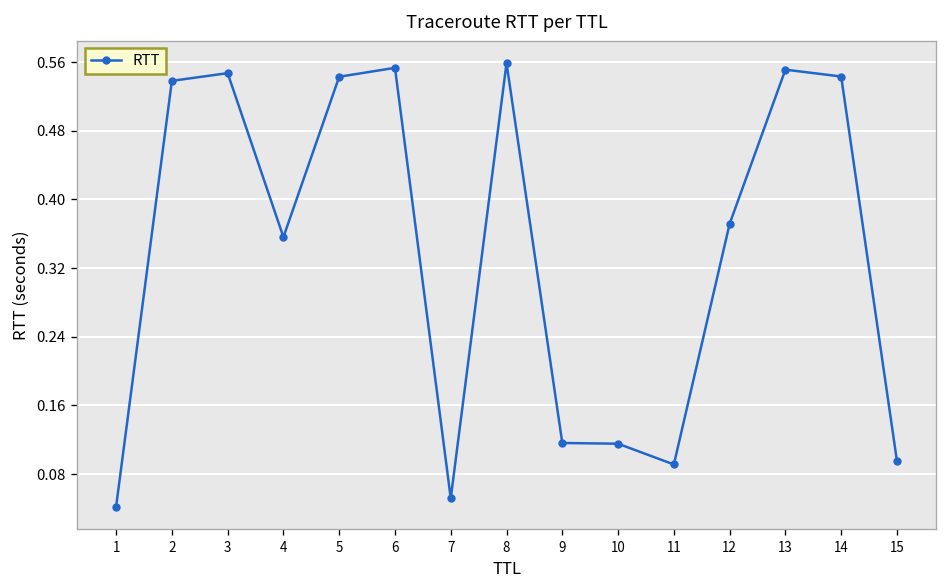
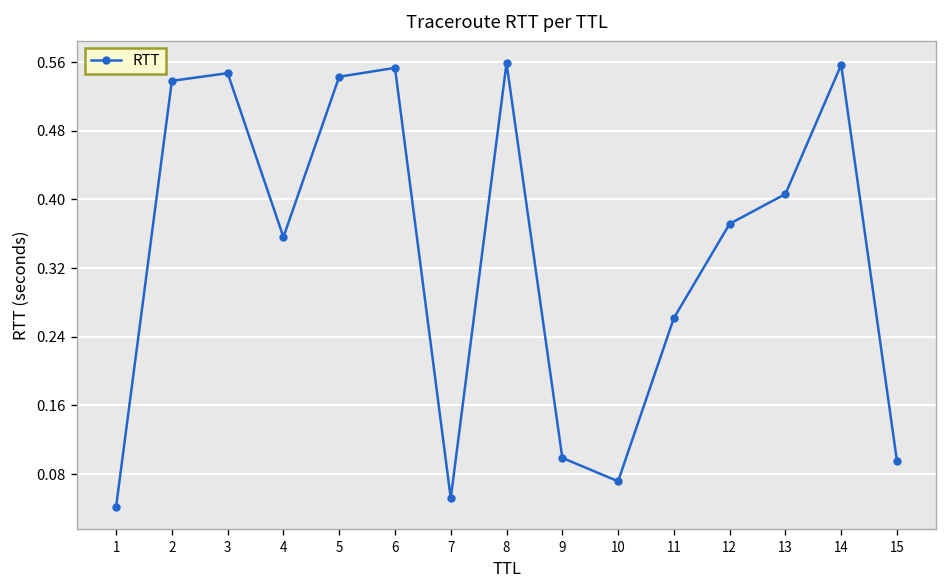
  {
    "1": 0.04,
    "2": 0.54,
    "3": 0.55,
    "4": 0.36,
    "5": 0.54,
    "6": 0.55,
    "7": 0.05,
    "8": 0.56,
-   "9": 0.12,
-   "10": 0.12,
-   "11": 0.09,
+   "9": 0.10,
+   "10": 0.07,
+   "11": 0.26,
    "12": 0.37,
-   "13": 0.55,
-   "14": 0.54,
+   "13": 0.41,
+   "14": 0.56,
    "15": 0.10
  }
